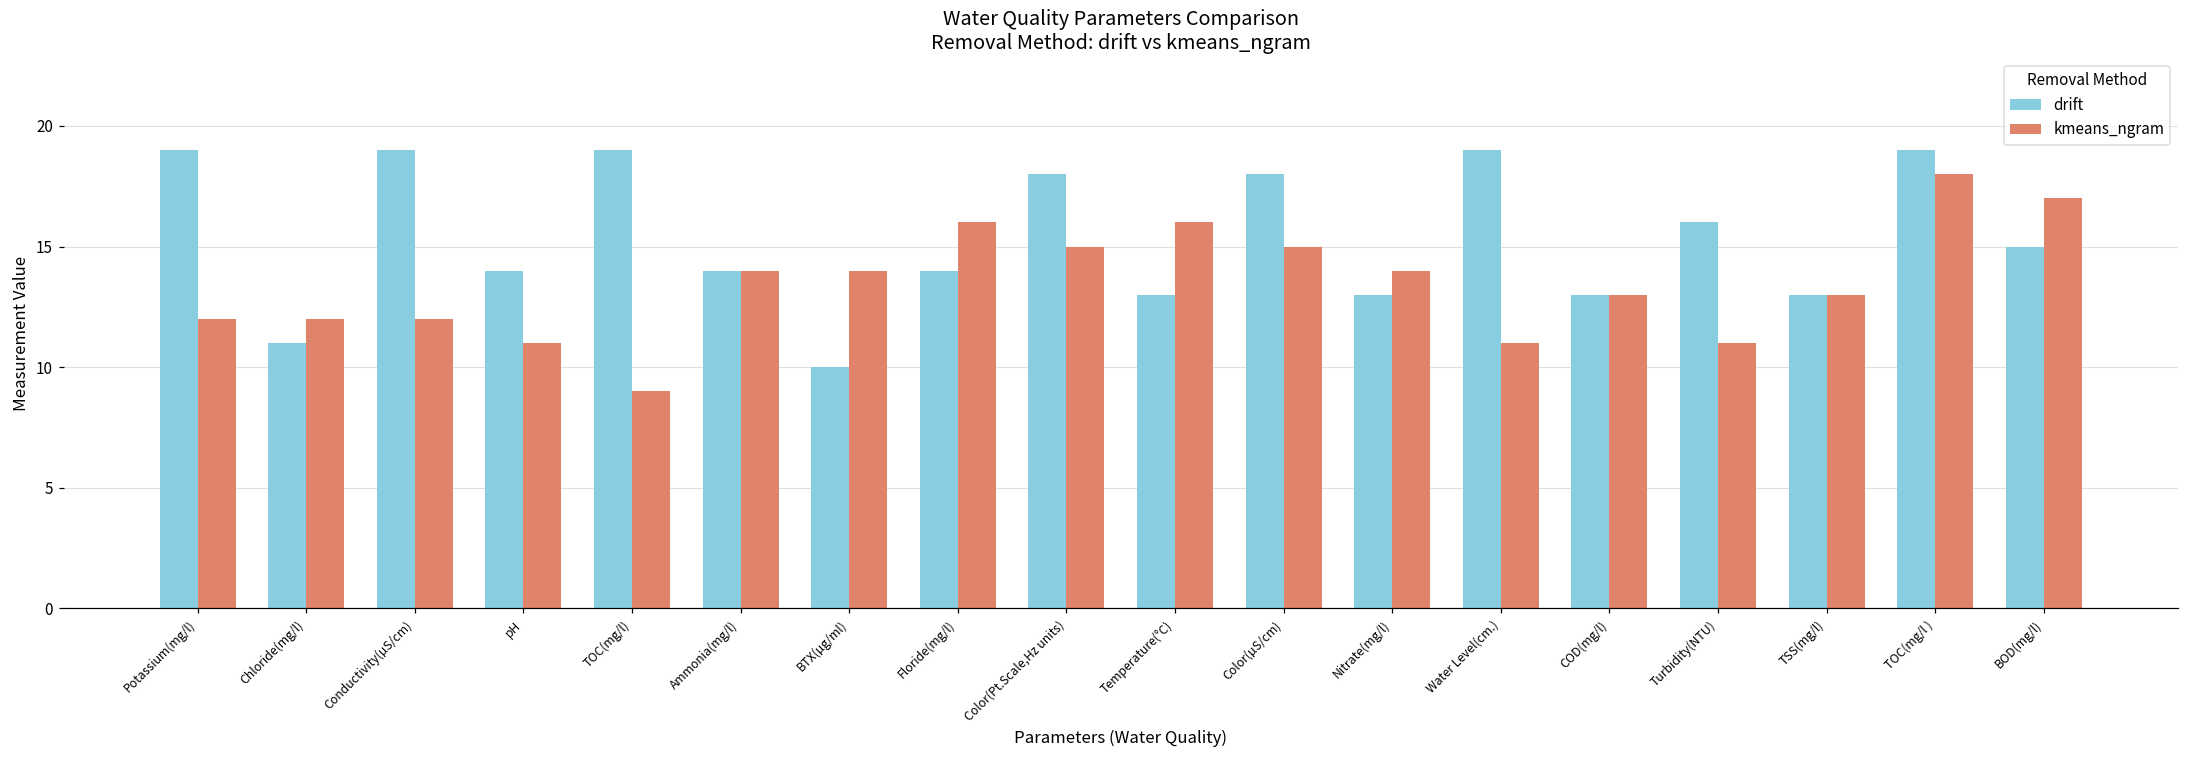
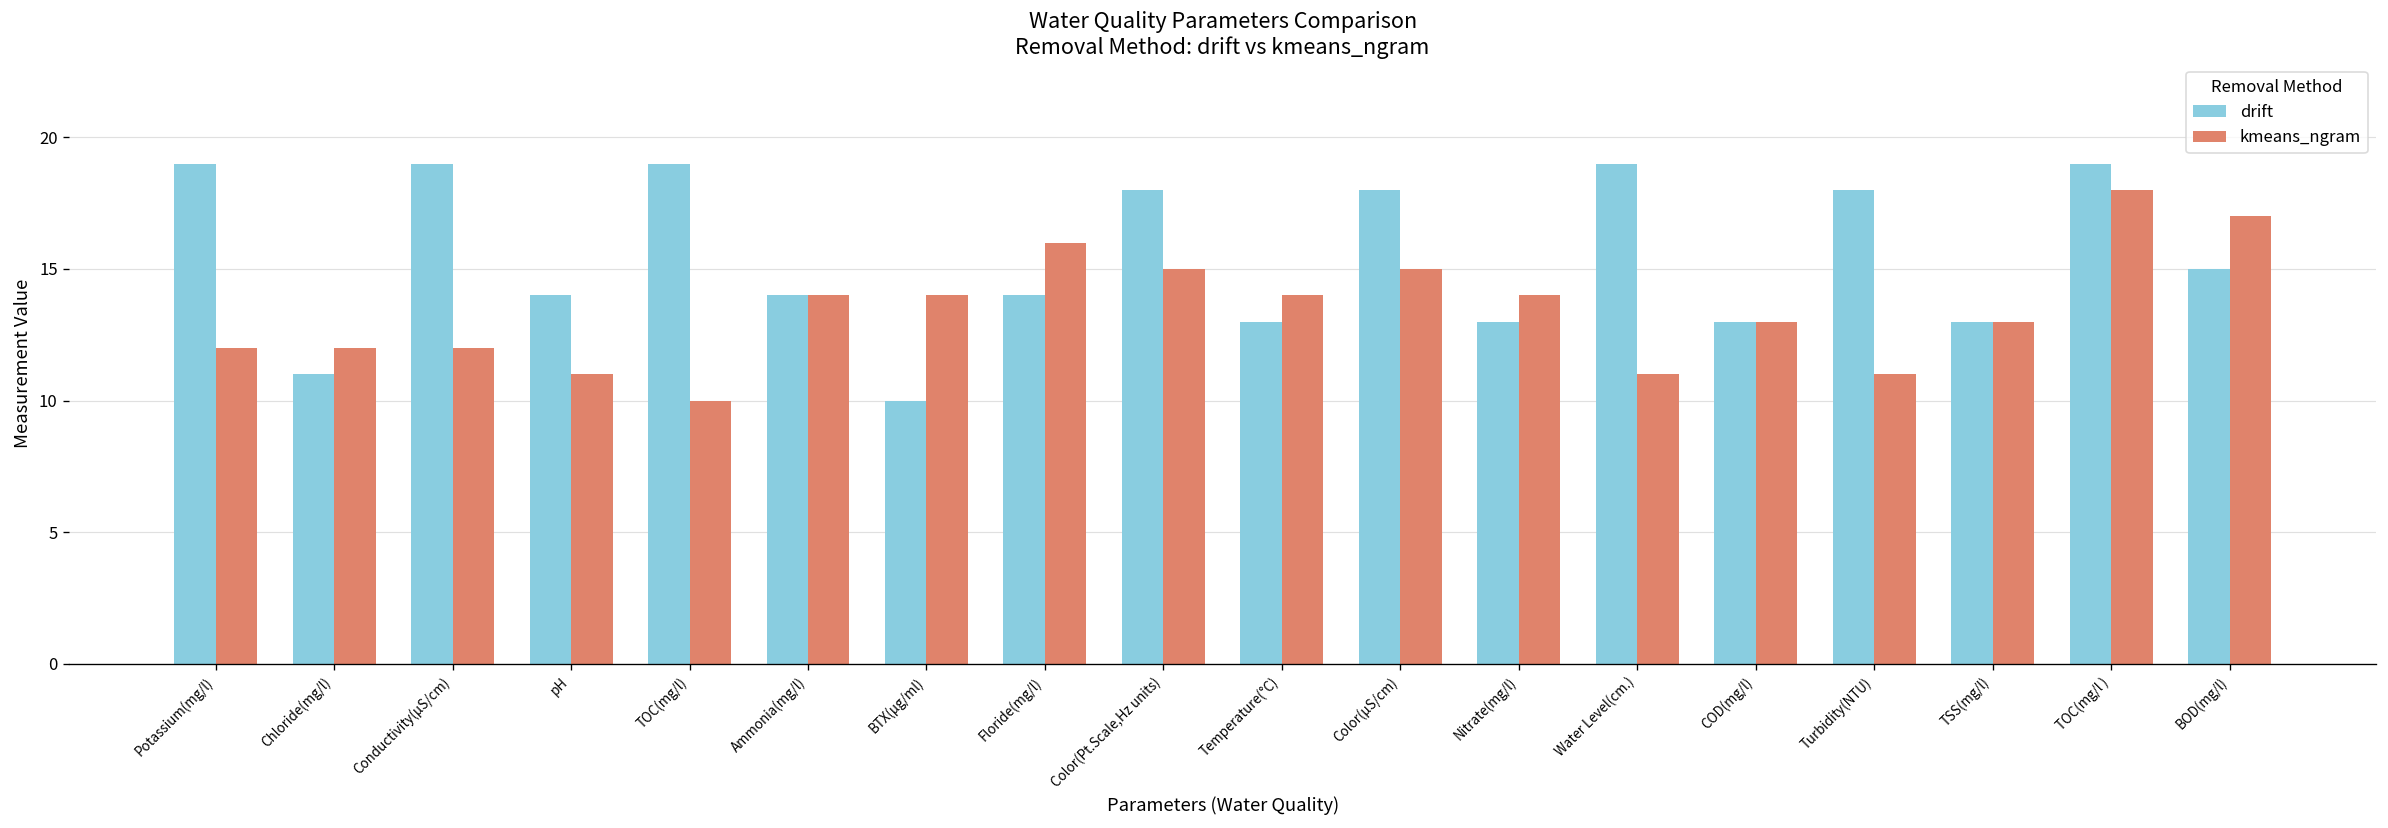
  {
    "drift": {
      "Potassium(mg/l)": 19,
      "Chloride(mg/l)": 11,
      "Conductivity(µS/cm)": 19,
      "pH": 14,
      "TOC(mg/l)": 19,
      "Ammonia(mg/l)": 14,
      "BTX(µg/ml)": 10,
      "Floride(mg/l)": 14,
      "Color(Pt.Scale,Hz units)": 18,
      "Temperature(°C)": 13,
      "Color(µS/cm)": 18,
      "Nitrate(mg/l)": 13,
      "Water Level(cm.)": 19,
      "COD(mg/l)": 13,
-     "Turbidity(NTU)": 16,
+     "Turbidity(NTU)": 18,
      "TSS(mg/l)": 13,
      "TOC(mg/l )": 19,
      "BOD(mg/l)": 15
    },
    "kmeans_ngram": {
      "Potassium(mg/l)": 12,
      "Chloride(mg/l)": 12,
      "Conductivity(µS/cm)": 12,
      "pH": 11,
-     "TOC(mg/l)": 9,
+     "TOC(mg/l)": 10,
      "Ammonia(mg/l)": 14,
      "BTX(µg/ml)": 14,
      "Floride(mg/l)": 16,
      "Color(Pt.Scale,Hz units)": 15,
-     "Temperature(°C)": 16,
+     "Temperature(°C)": 14,
      "Color(µS/cm)": 15,
      "Nitrate(mg/l)": 14,
      "Water Level(cm.)": 11,
      "COD(mg/l)": 13,
      "Turbidity(NTU)": 11,
      "TSS(mg/l)": 13,
      "TOC(mg/l )": 18,
      "BOD(mg/l)": 17
    }
  }
